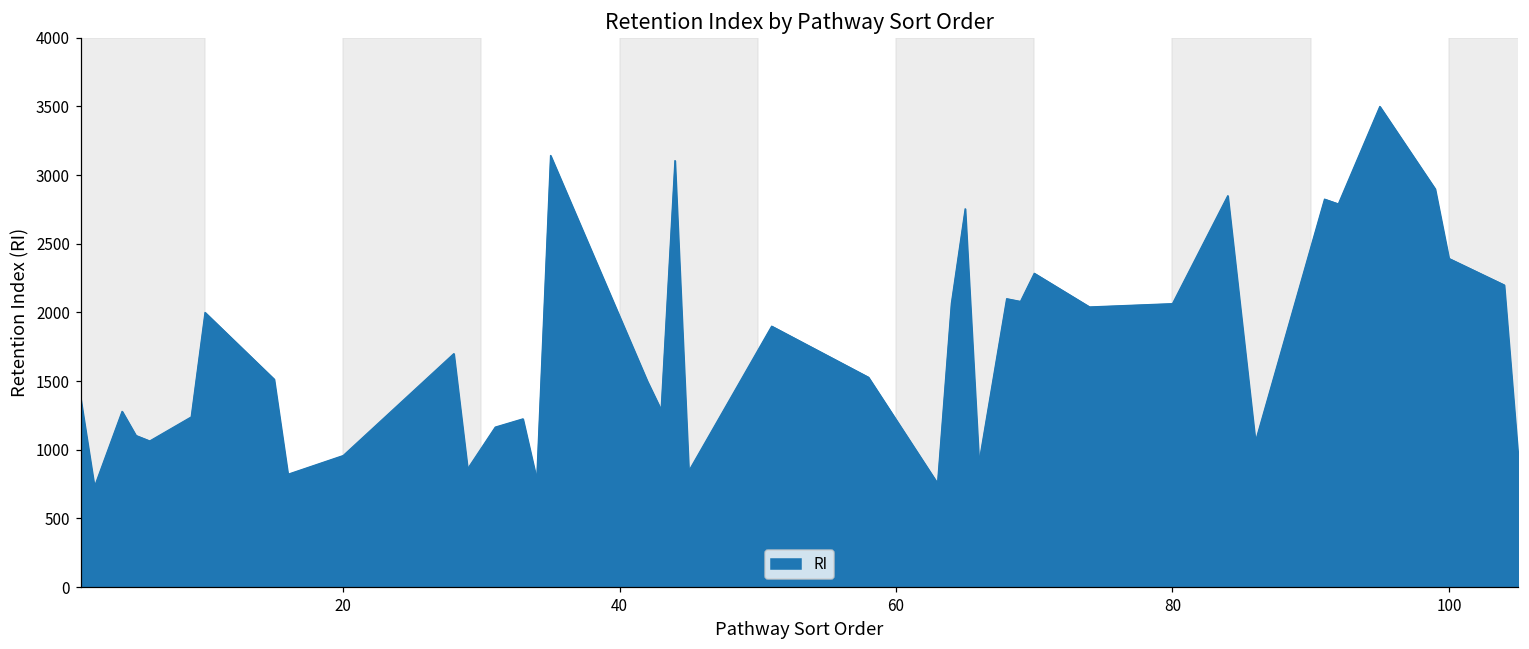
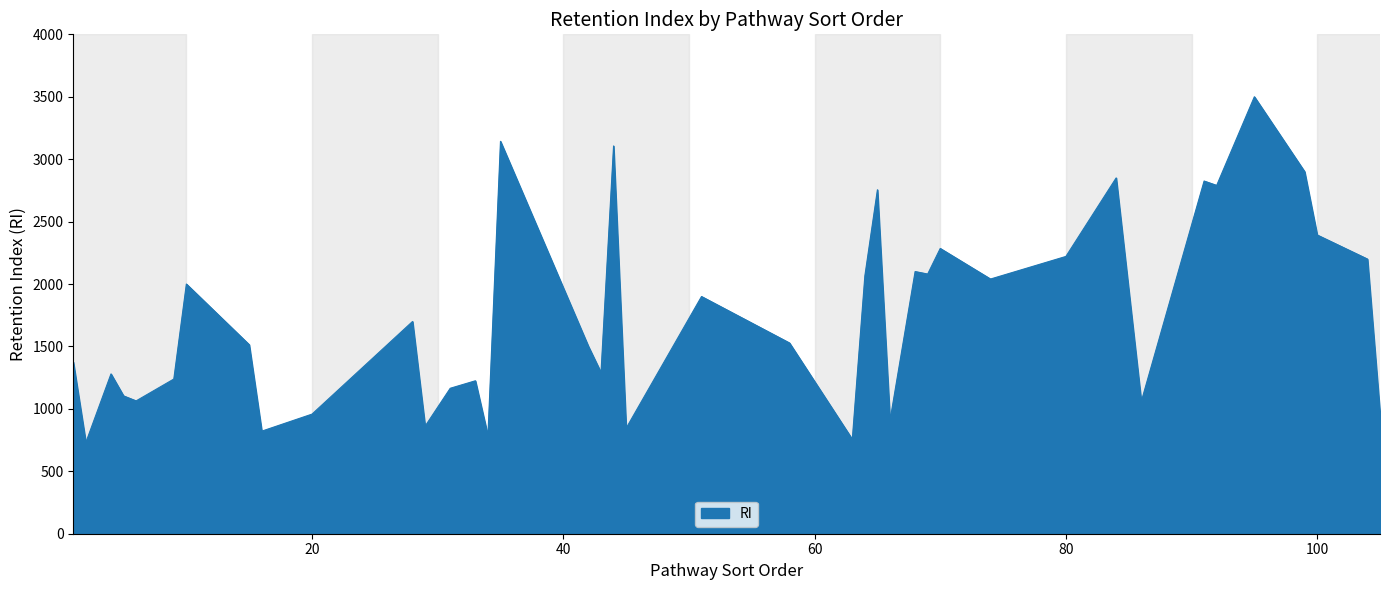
  {
    "20": 960,
-   "80": 2060,
+   "80": 2220,
    "100": 2390
  }
